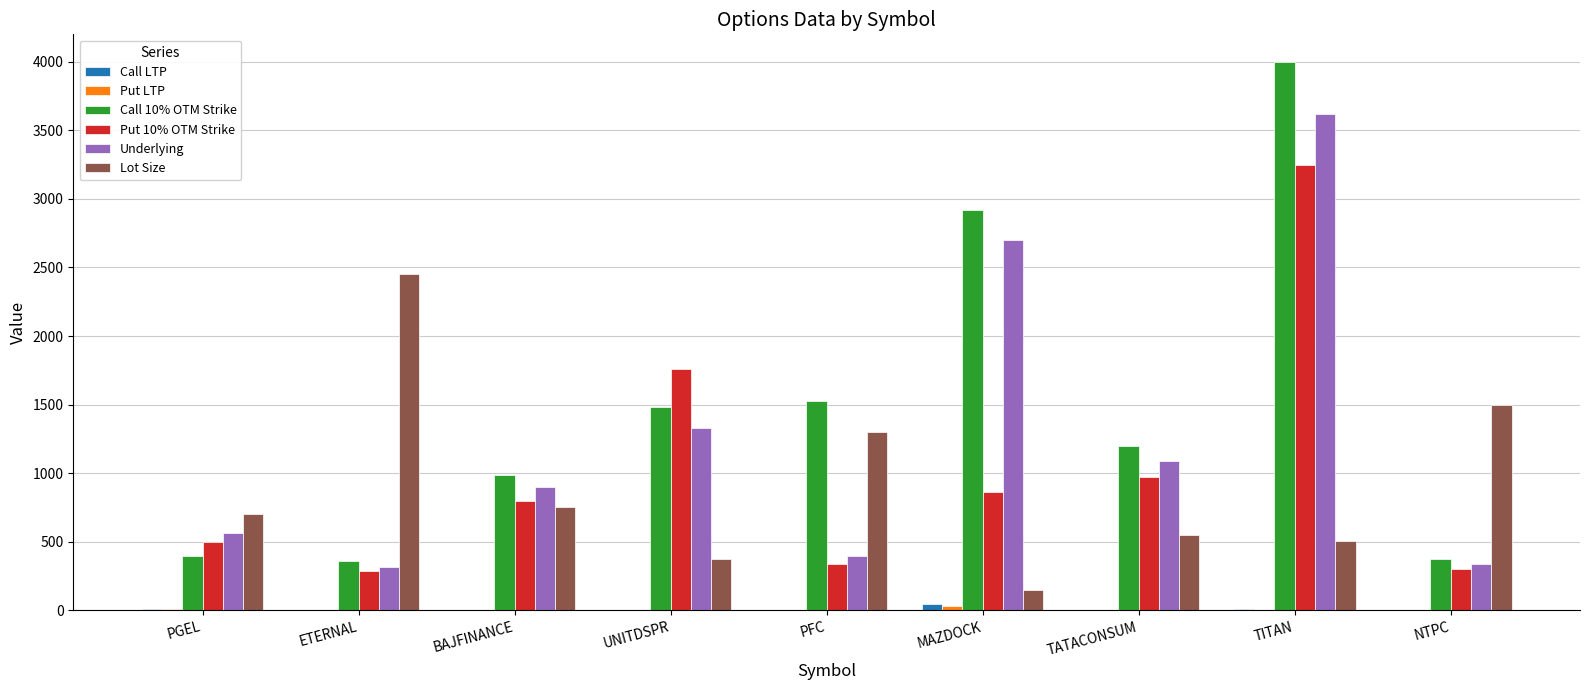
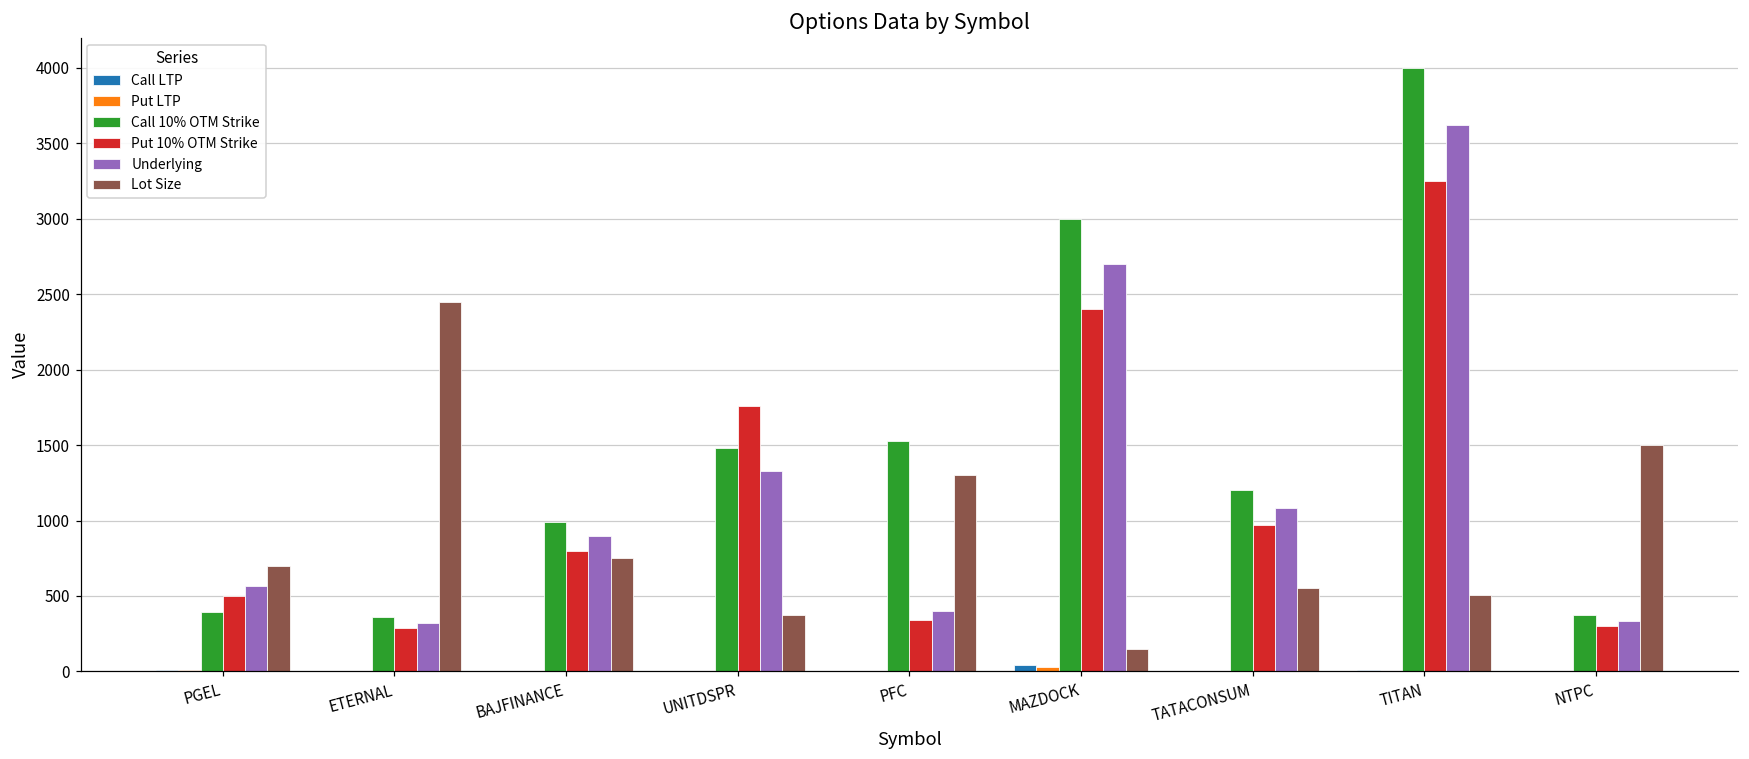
  {
    "Call LTP": {
      "BAJFINANCE": 0,
      "MAZDOCK": 40,
      "NTPC": 0
    },
    "Put LTP": {
      "MAZDOCK": 30,
      "TITAN": 0
    },
    "Call 10% OTM Strike": {
      "PGEL": 400,
      "ETERNAL": 360,
      "BAJFINANCE": 990,
      "UNITDSPR": 1480,
      "PFC": 1530,
-     "MAZDOCK": 2920,
+     "MAZDOCK": 3000,
      "TATACONSUM": 1200,
      "TITAN": 4000,
      "NTPC": 380
    },
    "Put 10% OTM Strike": {
      "PGEL": 500,
      "ETERNAL": 290,
      "BAJFINANCE": 800,
      "UNITDSPR": 1760,
      "PFC": 340,
-     "MAZDOCK": 870,
+     "MAZDOCK": 2400,
      "TATACONSUM": 970,
      "TITAN": 3250,
      "NTPC": 300
    },
    "Underlying": {
      "PGEL": 570,
      "ETERNAL": 320,
      "BAJFINANCE": 900,
      "UNITDSPR": 1330,
      "PFC": 400,
      "MAZDOCK": 2700,
      "TATACONSUM": 1090,
      "TITAN": 3620,
      "NTPC": 340
    },
    "Lot Size": {
      "PGEL": 700,
      "ETERNAL": 2450,
      "BAJFINANCE": 750,
      "UNITDSPR": 380,
      "PFC": 1300,
      "MAZDOCK": 150,
      "TATACONSUM": 550,
      "TITAN": 510,
      "NTPC": 1500
    }
  }
